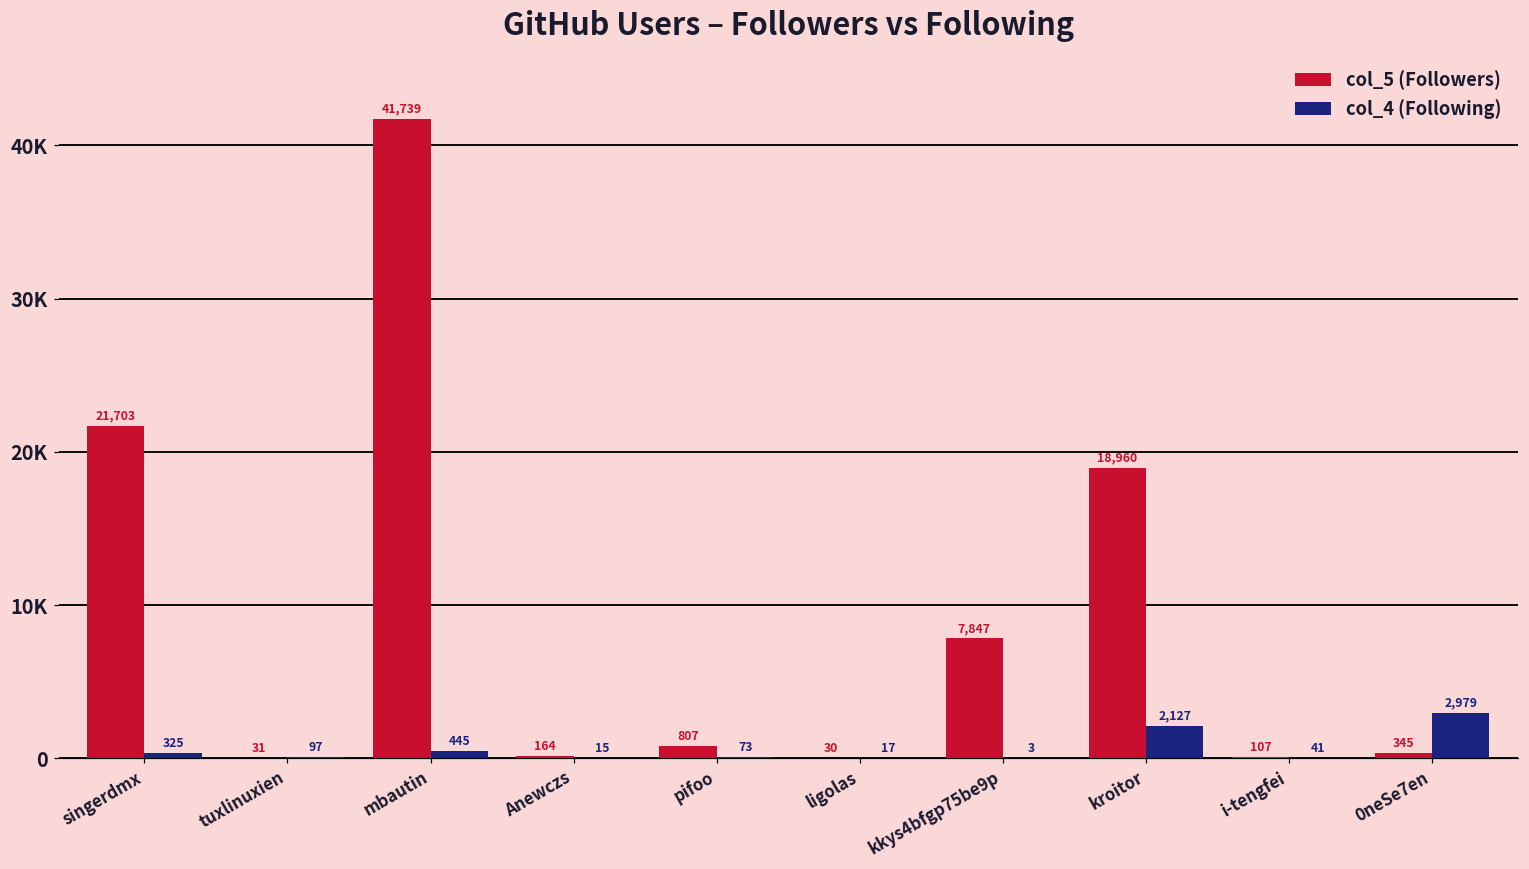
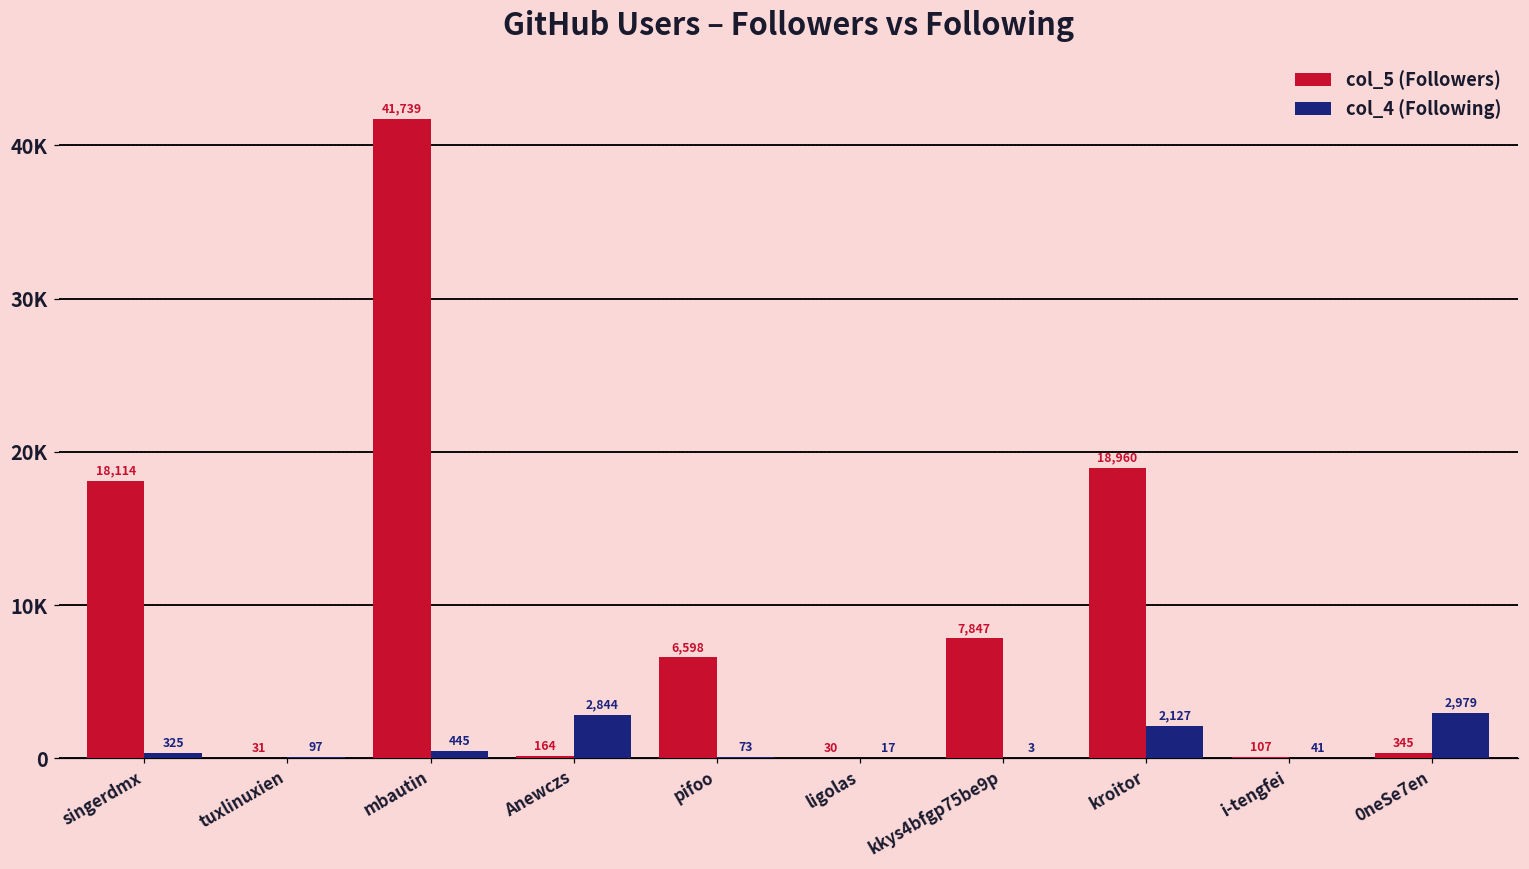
  {
    "col_5 (Followers)": {
-     "singerdmx": "21,703",
+     "singerdmx": "18,114",
      "tuxlinuxien": "31",
      "mbautin": "41,739",
      "Anewczs": "164",
-     "pifoo": "807",
+     "pifoo": "6,598",
      "ligolas": "30",
      "kkys4bfgp75be9p": "7,847",
      "kroitor": "18,960",
      "i-tengfei": "107",
      "0neSe7en": "345"
    },
    "col_4 (Following)": {
      "singerdmx": "325",
      "tuxlinuxien": "97",
      "mbautin": "445",
-     "Anewczs": "15",
+     "Anewczs": "2,844",
      "pifoo": "73",
      "ligolas": "17",
      "kkys4bfgp75be9p": "3",
      "kroitor": "2,127",
      "i-tengfei": "41",
      "0neSe7en": "2,979"
    }
  }
